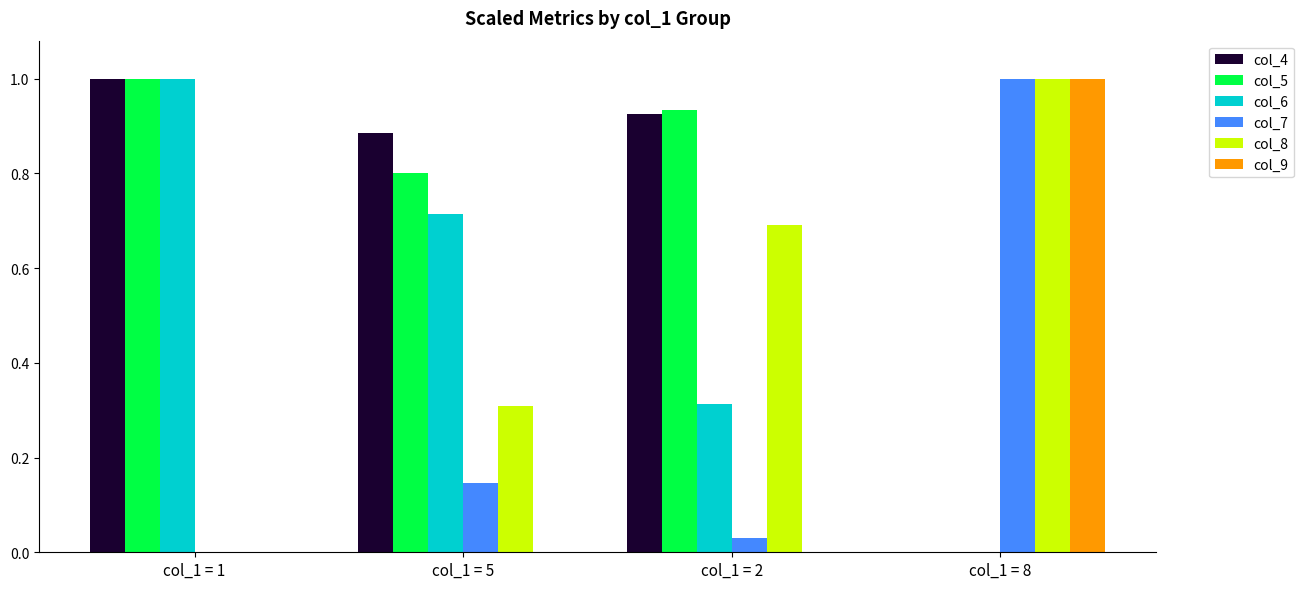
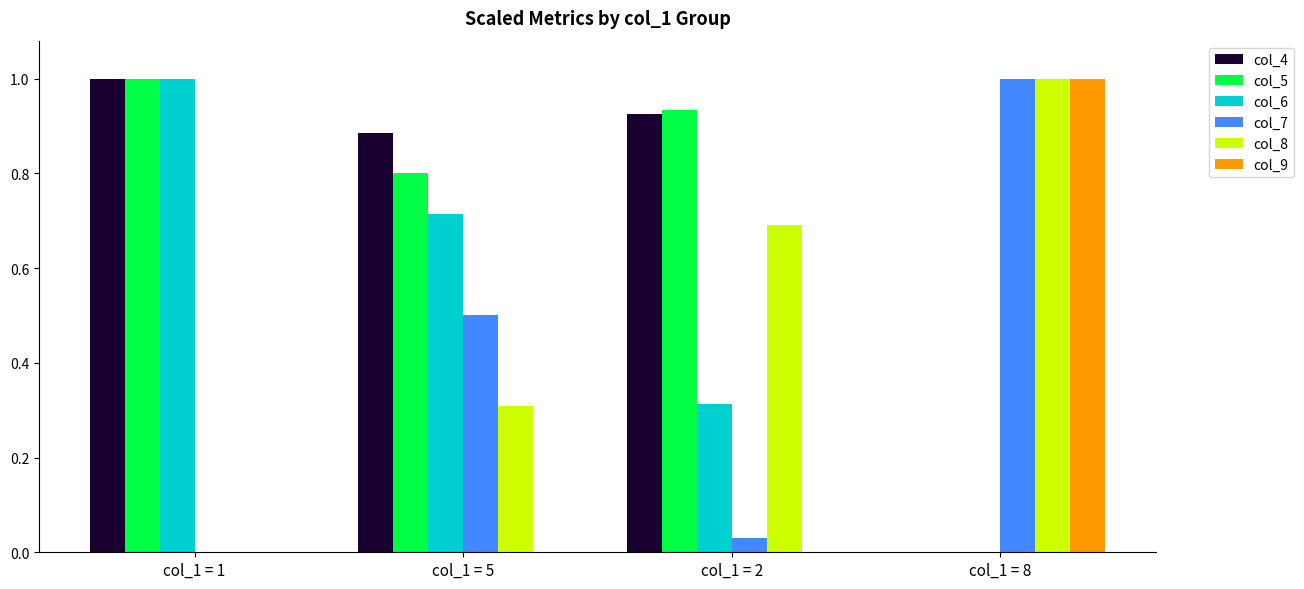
  {
    "col_4": {
      "col_1 = 1": 1.00,
      "col_1 = 5": 0.88,
      "col_1 = 2": 0.93,
      "col_1 = 8": 0.00
    },
    "col_5": {
      "col_1 = 1": 1.00,
      "col_1 = 5": 0.80,
      "col_1 = 2": 0.93,
      "col_1 = 8": 0.00
    },
    "col_6": {
      "col_1 = 1": 1.00,
      "col_1 = 5": 0.71,
      "col_1 = 2": 0.31,
      "col_1 = 8": 0.00
    },
    "col_7": {
      "col_1 = 1": 0.00,
-     "col_1 = 5": 0.15,
+     "col_1 = 5": 0.50,
      "col_1 = 2": 0.03,
      "col_1 = 8": 1.00
    },
    "col_8": {
      "col_1 = 1": 0.00,
      "col_1 = 5": 0.31,
      "col_1 = 2": 0.69,
      "col_1 = 8": 1.00
    },
    "col_9": {
      "col_1 = 1": 0.00,
      "col_1 = 8": 1.00
    }
  }
